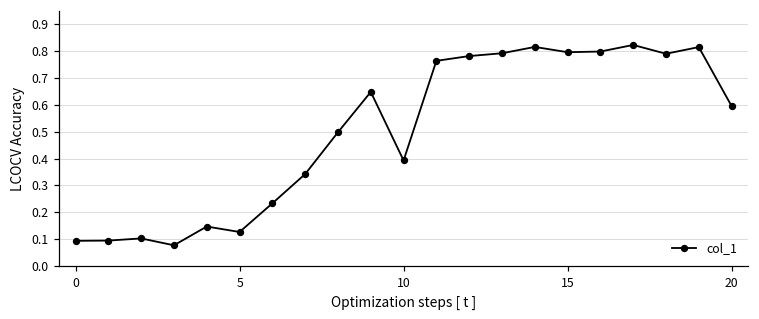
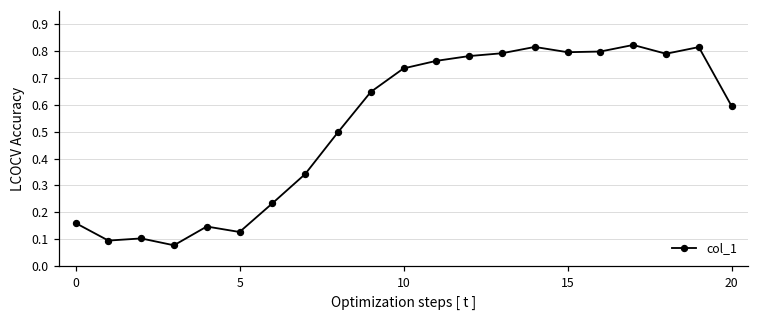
  {
-   "0": 0.09,
+   "0": 0.16,
    "5": 0.13,
-   "10": 0.39,
+   "10": 0.74,
    "15": 0.80,
    "20": 0.60
  }
